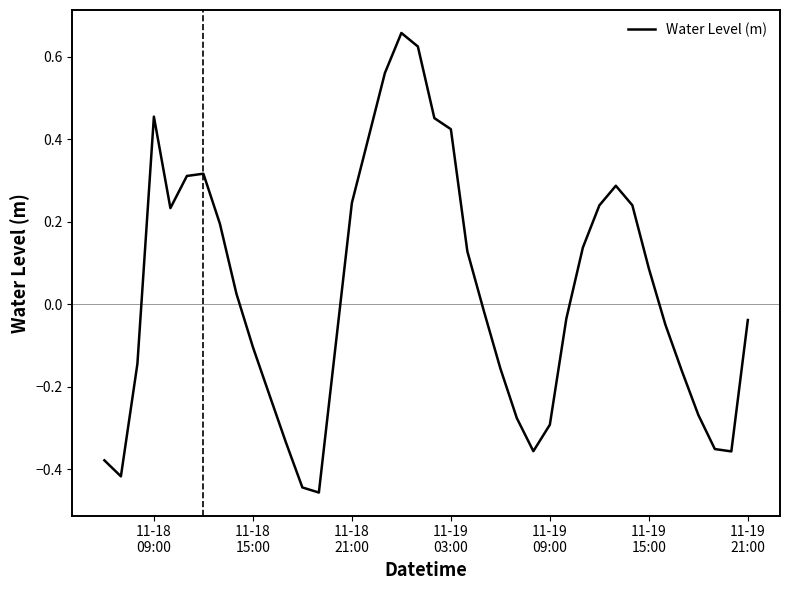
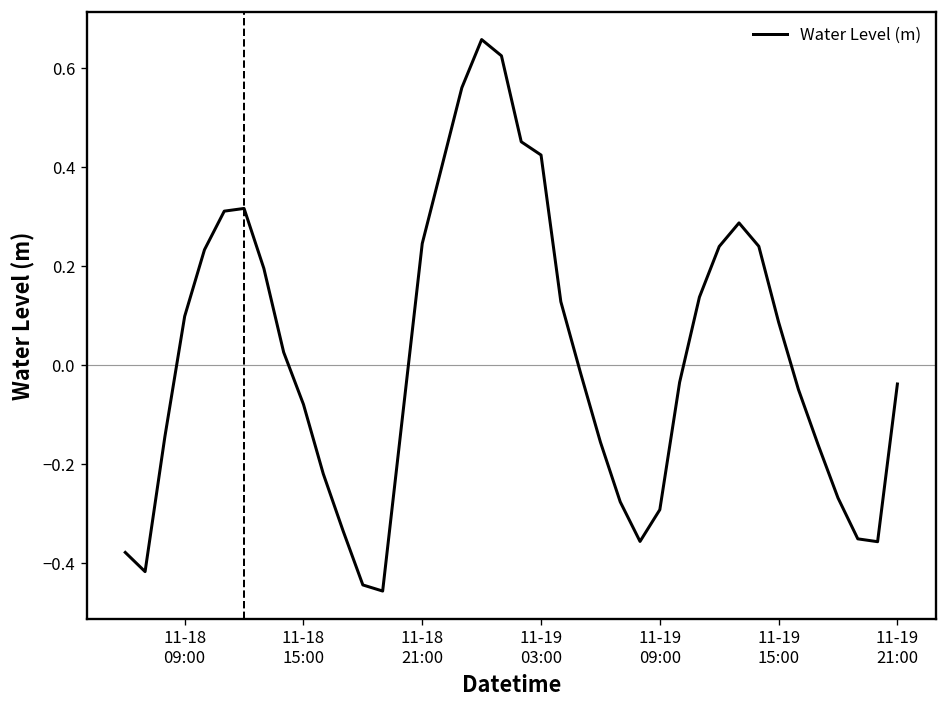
  {
-   "11-18 09:00": 0.46,
-   "11-18 15:00": -0.10,
+   "11-18 09:00": 0.10,
+   "11-18 15:00": -0.08,
    "11-18 21:00": 0.25,
    "11-19 03:00": 0.42,
    "11-19 09:00": -0.29,
    "11-19 15:00": 0.09,
    "11-19 21:00": -0.04
  }
